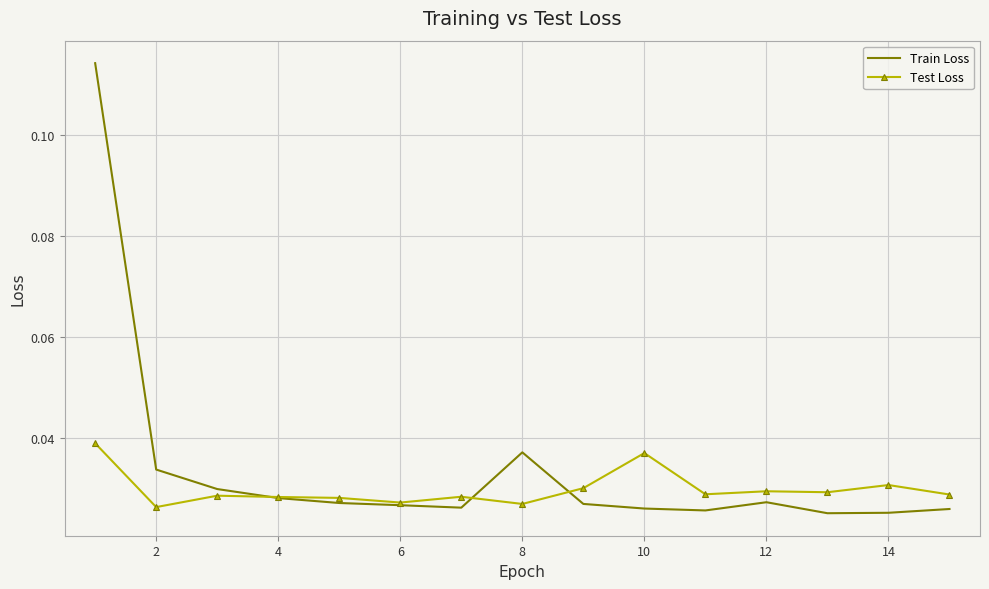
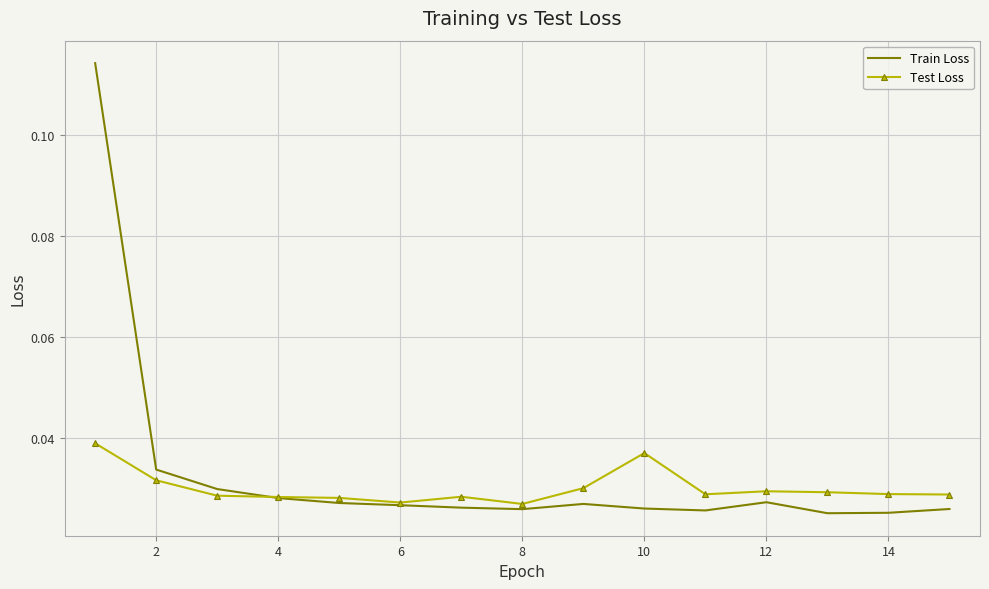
  {
    "Train Loss": {
      "2": 0.034,
      "6": 0.027,
-     "8": 0.037,
+     "8": 0.026,
      "10": 0.026,
      "12": 0.027,
      "14": 0.025
    },
    "Test Loss": {
-     "2": 0.026,
+     "2": 0.032,
      "6": 0.027,
      "8": 0.027,
      "10": 0.037,
      "12": 0.029,
-     "14": 0.031
+     "14": 0.029
    }
  }
